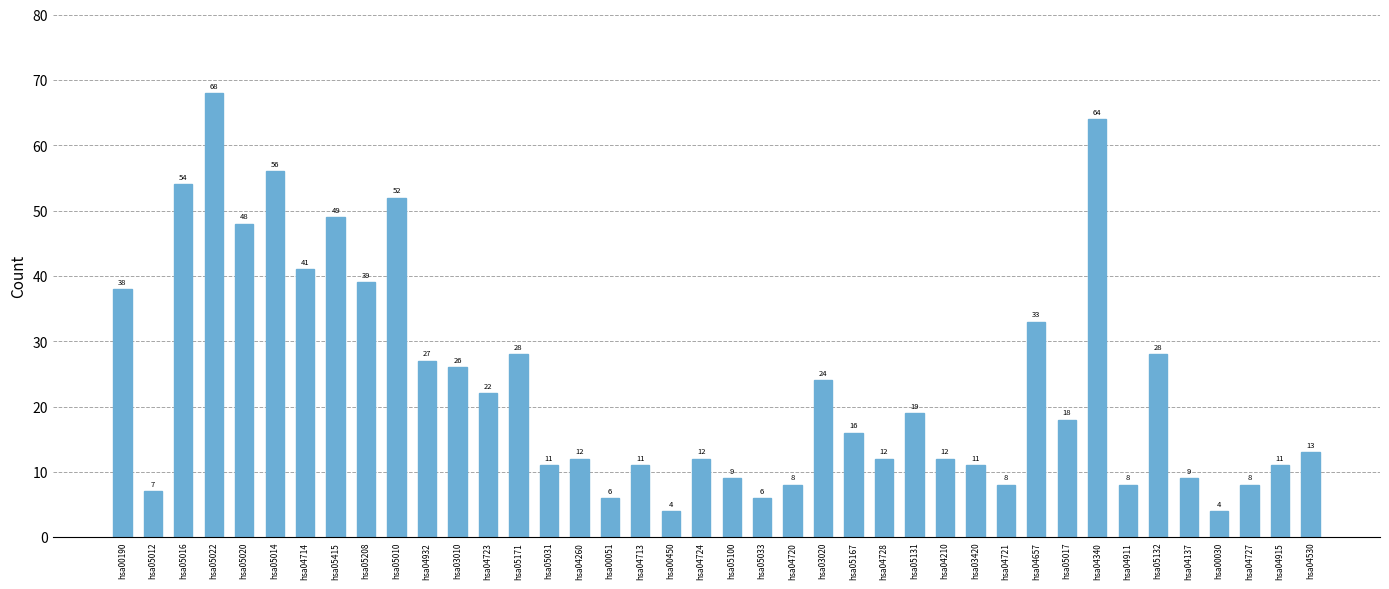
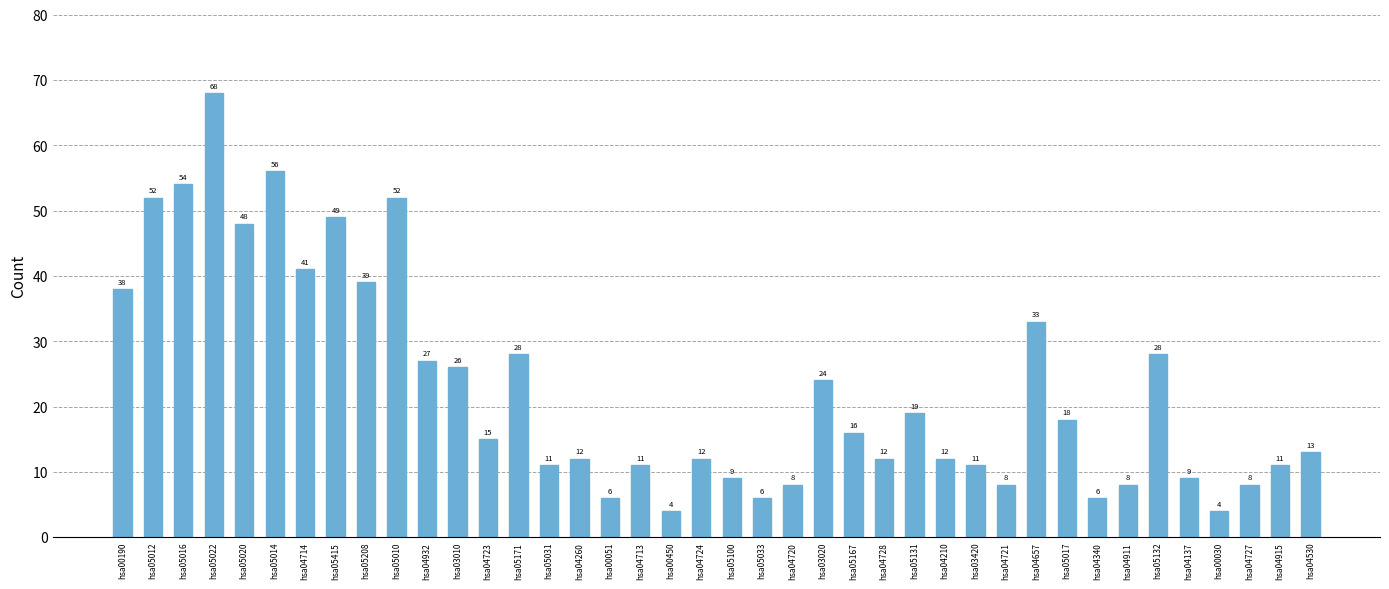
  {
    "hsa00190": 38,
-   "hsa05012": 7,
+   "hsa05012": 52,
    "hsa05016": 54,
    "hsa05022": 68,
    "hsa05020": 48,
    "hsa05014": 56,
    "hsa04714": 41,
    "hsa05415": 49,
    "hsa05208": 39,
    "hsa05010": 52,
    "hsa04932": 27,
    "hsa03010": 26,
-   "hsa04723": 22,
+   "hsa04723": 15,
    "hsa05171": 28,
    "hsa05031": 11,
    "hsa04260": 12,
    "hsa00051": 6,
    "hsa04713": 11,
    "hsa00450": 4,
    "hsa04724": 12,
    "hsa05100": 9,
    "hsa05033": 6,
    "hsa04720": 8,
    "hsa03020": 24,
    "hsa05167": 16,
    "hsa04728": 12,
    "hsa05131": 19,
    "hsa04210": 12,
    "hsa03420": 11,
    "hsa04721": 8,
    "hsa04657": 33,
    "hsa05017": 18,
-   "hsa04340": 64,
+   "hsa04340": 6,
    "hsa04911": 8,
    "hsa05132": 28,
    "hsa04137": 9,
    "hsa00030": 4,
    "hsa04727": 8,
    "hsa04915": 11,
    "hsa04530": 13
  }
